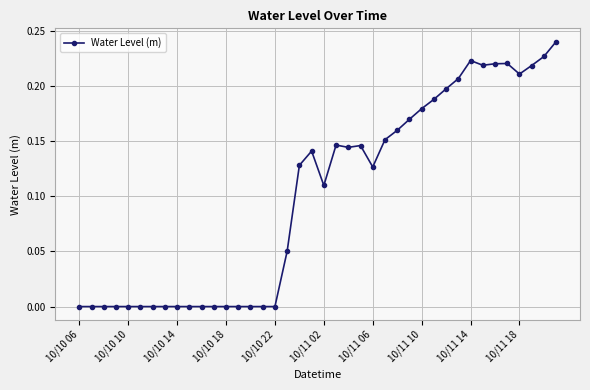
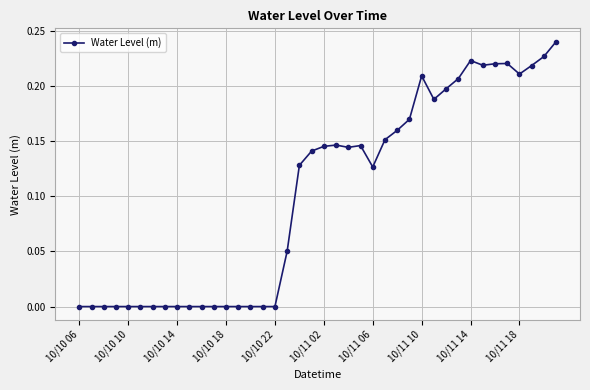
  {
    "10/10 06": 0.000,
    "10/10 10": 0.000,
    "10/10 14": 0.000,
    "10/10 18": 0.000,
    "10/10 22": 0.000,
-   "10/11 02": 0.110,
+   "10/11 02": 0.145,
    "10/11 06": 0.127,
-   "10/11 10": 0.180,
+   "10/11 10": 0.209,
    "10/11 14": 0.223,
    "10/11 18": 0.211
  }
